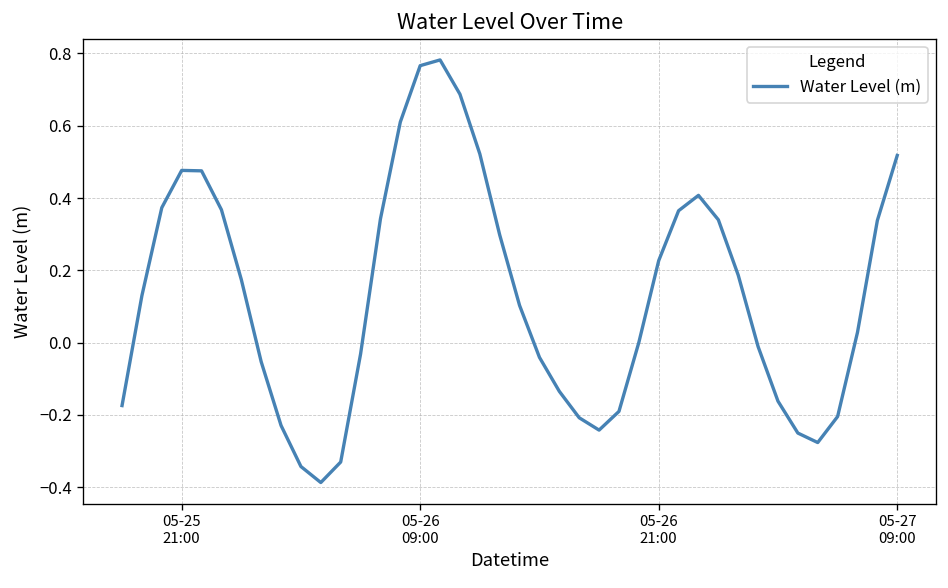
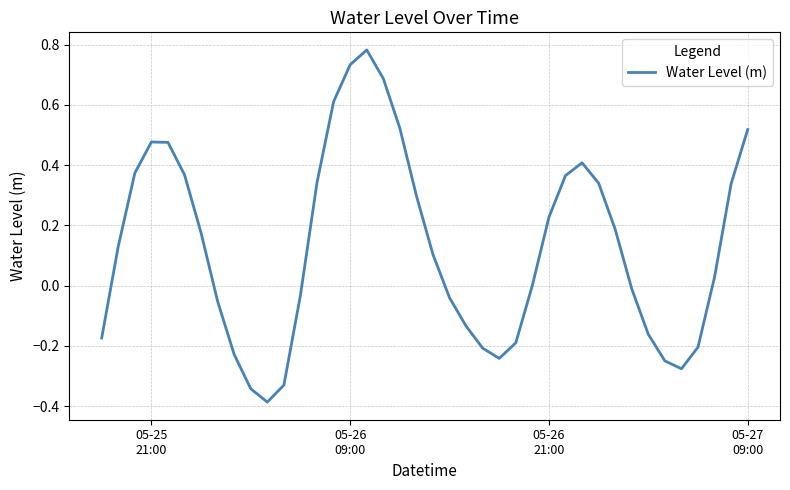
  {
    "05-25 21:00": 0.48,
-   "05-26 09:00": 0.77,
+   "05-26 09:00": 0.73,
    "05-26 21:00": 0.23,
    "05-27 09:00": 0.52
  }
